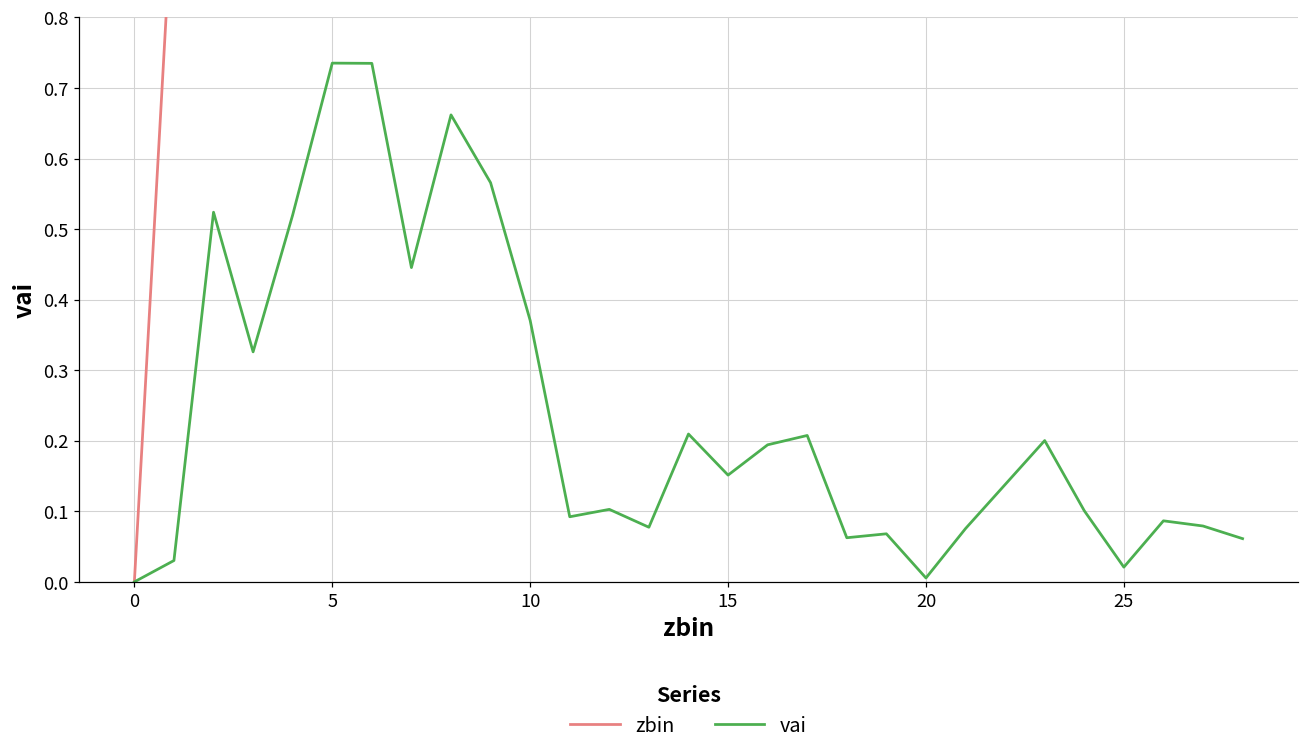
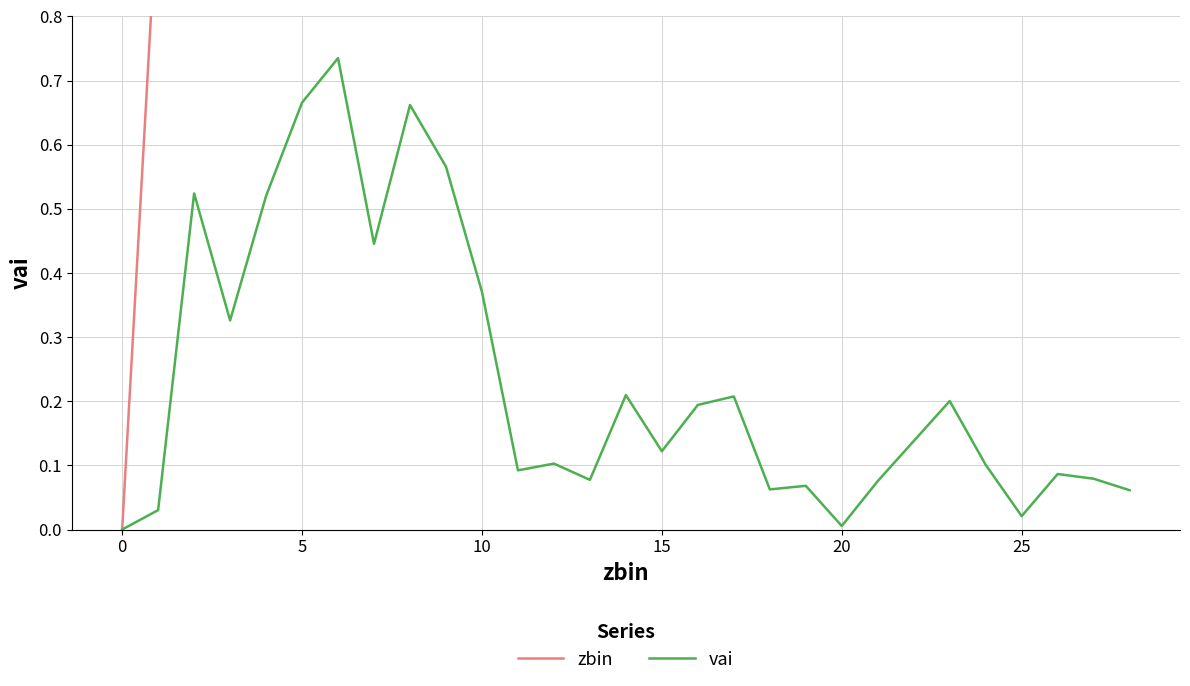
  {
    "vai": {
-     "5": 0.74,
+     "5": 0.67,
      "10": 0.37,
-     "15": 0.15,
+     "15": 0.12,
      "20": 0.01,
      "25": 0.02
    }
  }
